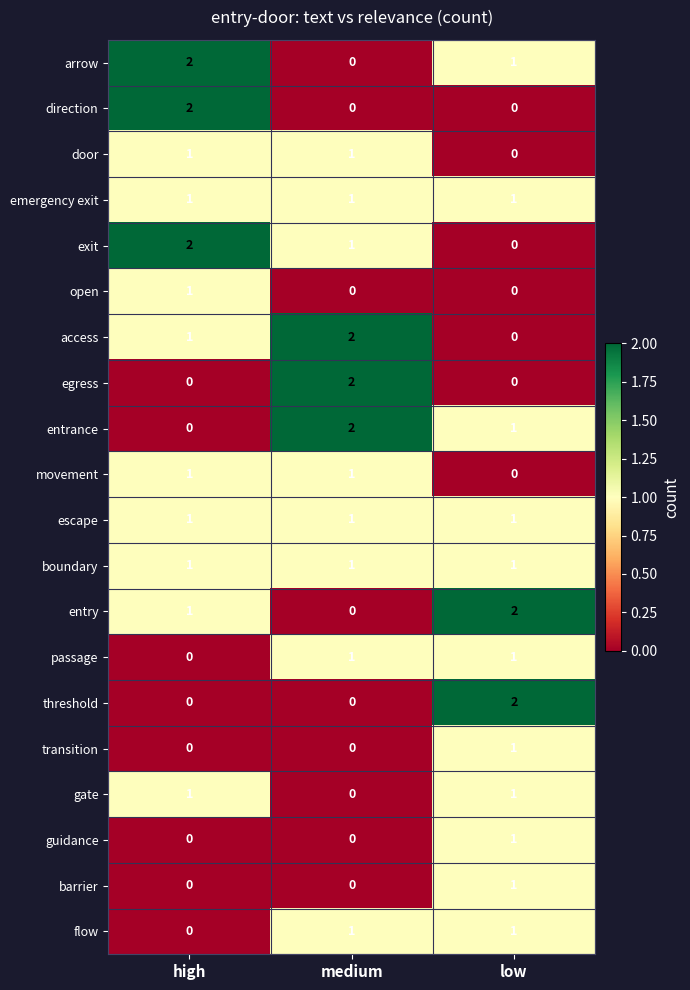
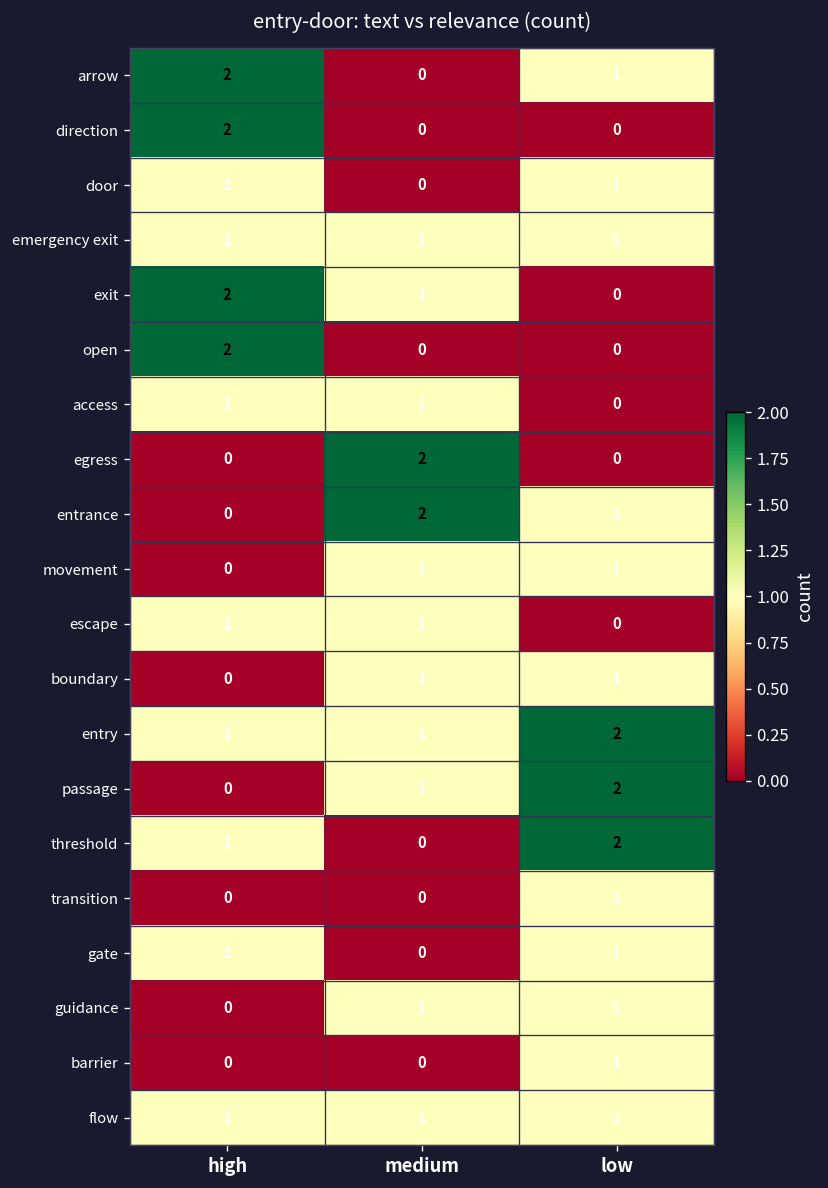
  {
    "arrow": {
      "high": 2,
      "medium": 0,
      "low": 1
    },
    "direction": {
      "high": 2,
      "medium": 0,
      "low": 0
    },
    "door": {
      "high": 1,
-     "medium": 1,
-     "low": 0
+     "medium": 0,
+     "low": 1
    },
    "emergency exit": {
      "high": 1,
      "medium": 1,
      "low": 1
    },
    "exit": {
      "high": 2,
      "medium": 1,
      "low": 0
    },
    "open": {
-     "high": 1,
+     "high": 2,
      "medium": 0,
      "low": 0
    },
    "access": {
      "high": 1,
-     "medium": 2,
+     "medium": 1,
      "low": 0
    },
    "egress": {
      "high": 0,
      "medium": 2,
      "low": 0
    },
    "entrance": {
      "high": 0,
      "medium": 2,
      "low": 1
    },
    "movement": {
-     "high": 1,
+     "high": 0,
      "medium": 1,
-     "low": 0
+     "low": 1
    },
    "escape": {
      "high": 1,
      "medium": 1,
-     "low": 1
+     "low": 0
    },
    "boundary": {
-     "high": 1,
+     "high": 0,
      "medium": 1,
      "low": 1
    },
    "entry": {
      "high": 1,
-     "medium": 0,
+     "medium": 1,
      "low": 2
    },
    "passage": {
      "high": 0,
      "medium": 1,
-     "low": 1
+     "low": 2
    },
    "threshold": {
-     "high": 0,
+     "high": 1,
      "medium": 0,
      "low": 2
    },
    "transition": {
      "high": 0,
      "medium": 0,
      "low": 1
    },
    "gate": {
      "high": 1,
      "medium": 0,
      "low": 1
    },
    "guidance": {
      "high": 0,
-     "medium": 0,
+     "medium": 1,
      "low": 1
    },
    "barrier": {
      "high": 0,
      "medium": 0,
      "low": 1
    },
    "flow": {
-     "high": 0,
+     "high": 1,
      "medium": 1,
      "low": 1
    }
  }
